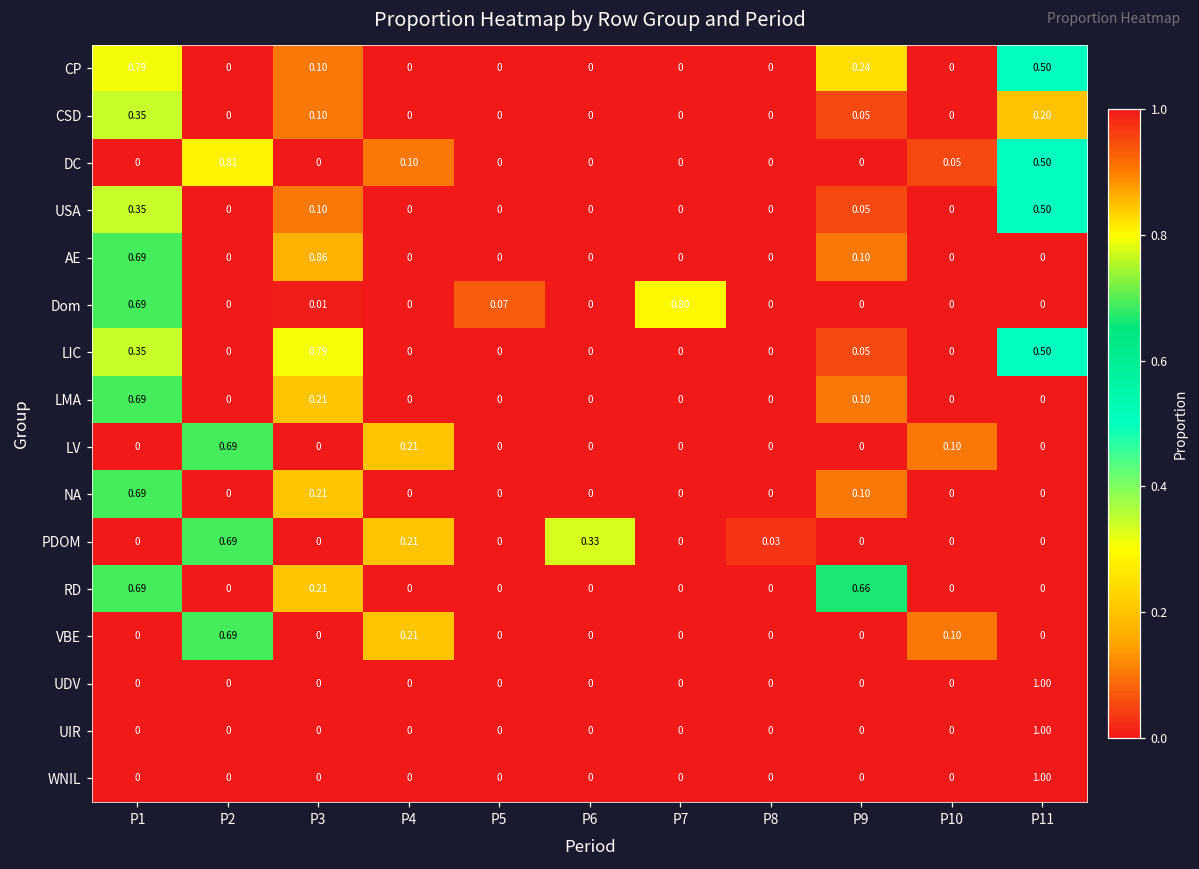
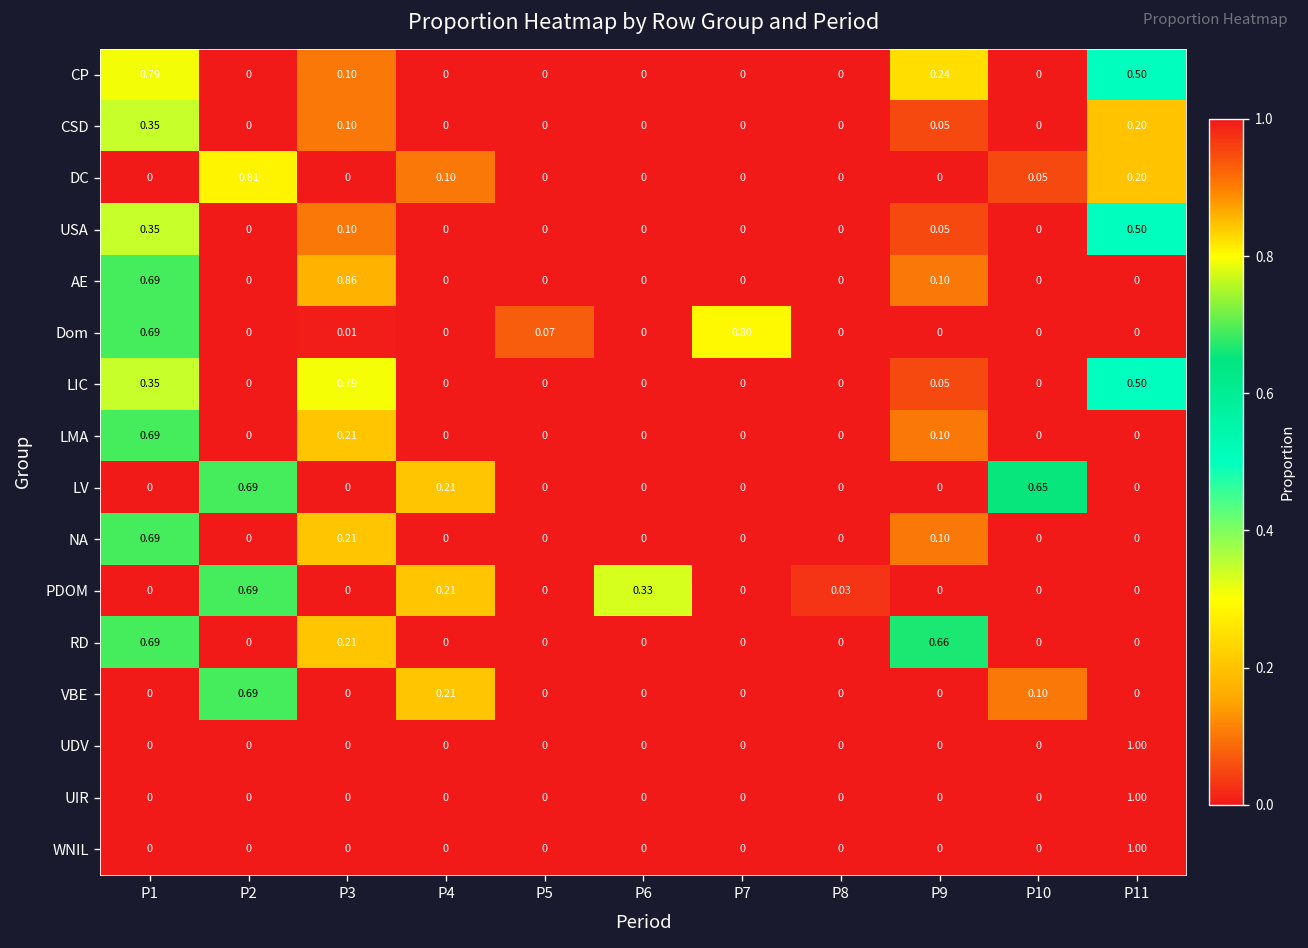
  {
    "CP": {
      "P1": 0.79,
      "P2": 0,
      "P3": 0.10,
      "P4": 0,
      "P5": 0,
      "P6": 0,
      "P7": 0,
      "P8": 0,
      "P9": 0.24,
      "P10": 0,
      "P11": 0.50
    },
    "CSD": {
      "P1": 0.35,
      "P2": 0,
      "P3": 0.10,
      "P4": 0,
      "P5": 0,
      "P6": 0,
      "P7": 0,
      "P8": 0,
      "P9": 0.05,
      "P10": 0,
      "P11": 0.20
    },
    "DC": {
      "P1": 0,
      "P2": 0.81,
      "P3": 0,
      "P4": 0.10,
      "P5": 0,
      "P6": 0,
      "P7": 0,
      "P8": 0,
      "P9": 0,
      "P10": 0.05,
-     "P11": 0.50
+     "P11": 0.20
    },
    "USA": {
      "P1": 0.35,
      "P2": 0,
      "P3": 0.10,
      "P4": 0,
      "P5": 0,
      "P6": 0,
      "P7": 0,
      "P8": 0,
      "P9": 0.05,
      "P10": 0,
      "P11": 0.50
    },
    "AE": {
      "P1": 0.69,
      "P2": 0,
      "P3": 0.86,
      "P4": 0,
      "P5": 0,
      "P6": 0,
      "P7": 0,
      "P8": 0,
      "P9": 0.10,
      "P10": 0,
      "P11": 0
    },
    "Dom": {
      "P1": 0.69,
      "P2": 0,
      "P3": 0.01,
      "P4": 0,
      "P5": 0.07,
      "P6": 0,
      "P7": 0.80,
      "P8": 0,
      "P9": 0,
      "P10": 0,
      "P11": 0
    },
    "LIC": {
      "P1": 0.35,
      "P2": 0,
      "P3": 0.79,
      "P4": 0,
      "P5": 0,
      "P6": 0,
      "P7": 0,
      "P8": 0,
      "P9": 0.05,
      "P10": 0,
      "P11": 0.50
    },
    "LMA": {
      "P1": 0.69,
      "P2": 0,
      "P3": 0.21,
      "P4": 0,
      "P5": 0,
      "P6": 0,
      "P7": 0,
      "P8": 0,
      "P9": 0.10,
      "P10": 0,
      "P11": 0
    },
    "LV": {
      "P1": 0,
      "P2": 0.69,
      "P3": 0,
      "P4": 0.21,
      "P5": 0,
      "P6": 0,
      "P7": 0,
      "P8": 0,
      "P9": 0,
-     "P10": 0.10,
+     "P10": 0.65,
      "P11": 0
    },
    "NA": {
      "P1": 0.69,
      "P2": 0,
      "P3": 0.21,
      "P4": 0,
      "P5": 0,
      "P6": 0,
      "P7": 0,
      "P8": 0,
      "P9": 0.10,
      "P10": 0,
      "P11": 0
    },
    "PDOM": {
      "P1": 0,
      "P2": 0.69,
      "P3": 0,
      "P4": 0.21,
      "P5": 0,
      "P6": 0.33,
      "P7": 0,
      "P8": 0.03,
      "P9": 0,
      "P10": 0,
      "P11": 0
    },
    "RD": {
      "P1": 0.69,
      "P2": 0,
      "P3": 0.21,
      "P4": 0,
      "P5": 0,
      "P6": 0,
      "P7": 0,
      "P8": 0,
      "P9": 0.66,
      "P10": 0,
      "P11": 0
    },
    "VBE": {
      "P1": 0,
      "P2": 0.69,
      "P3": 0,
      "P4": 0.21,
      "P5": 0,
      "P6": 0,
      "P7": 0,
      "P8": 0,
      "P9": 0,
      "P10": 0.10,
      "P11": 0
    },
    "UDV": {
      "P1": 0,
      "P2": 0,
      "P3": 0,
      "P4": 0,
      "P5": 0,
      "P6": 0,
      "P7": 0,
      "P8": 0,
      "P9": 0,
      "P10": 0,
      "P11": 1.00
    },
    "UIR": {
      "P1": 0,
      "P2": 0,
      "P3": 0,
      "P4": 0,
      "P5": 0,
      "P6": 0,
      "P7": 0,
      "P8": 0,
      "P9": 0,
      "P10": 0,
      "P11": 1.00
    },
    "WNIL": {
      "P1": 0,
      "P2": 0,
      "P3": 0,
      "P4": 0,
      "P5": 0,
      "P6": 0,
      "P7": 0,
      "P8": 0,
      "P9": 0,
      "P10": 0,
      "P11": 1.00
    }
  }
